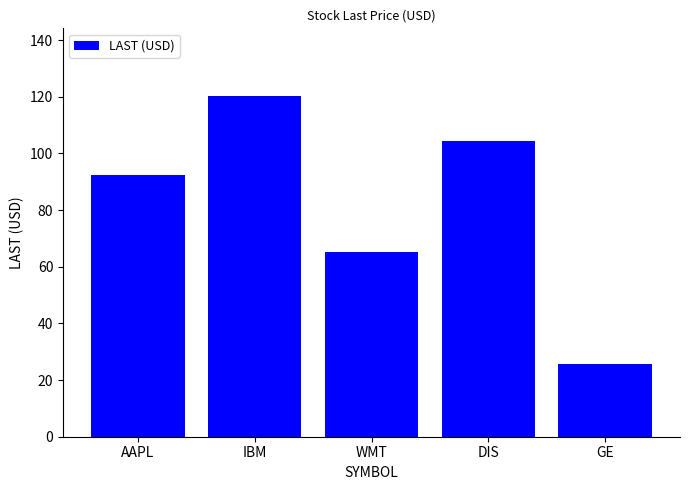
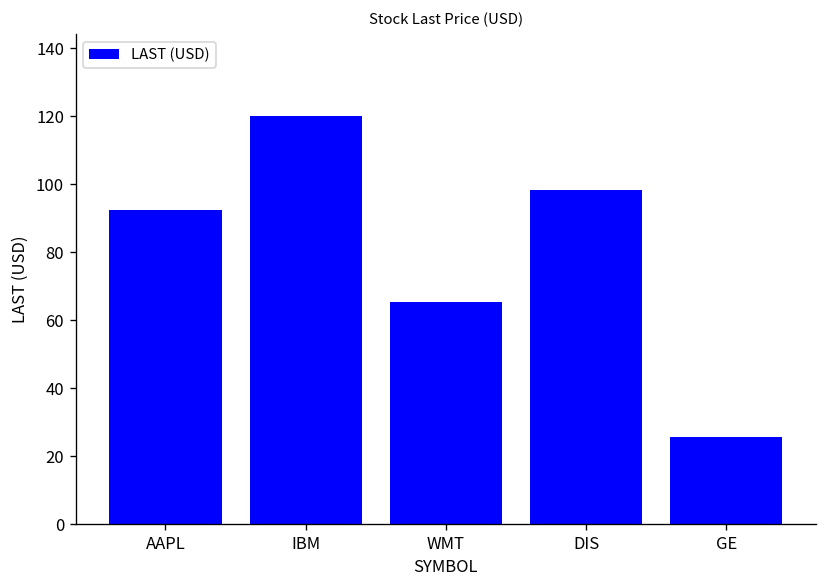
  {
    "AAPL": 93,
    "IBM": 120,
    "WMT": 65,
-   "DIS": 104,
+   "DIS": 98,
    "GE": 26
  }
